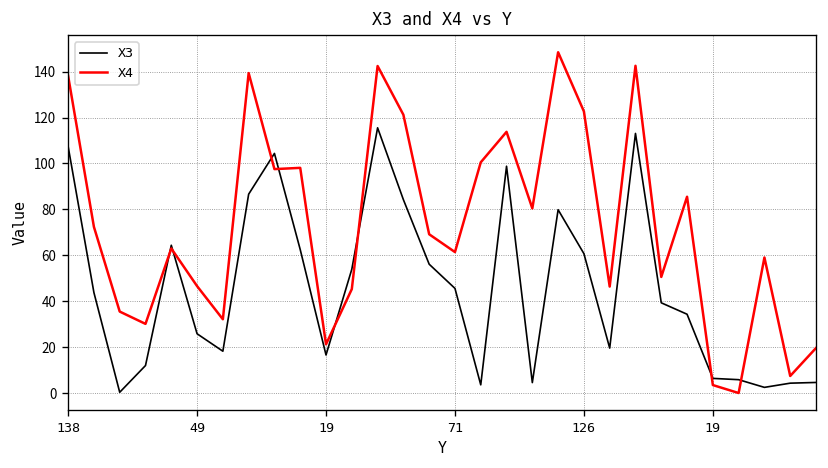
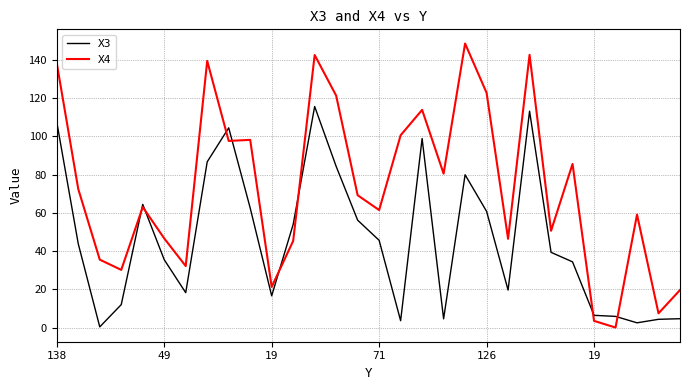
  {
    "X3": {
      "138": 107,
-     "49": 26,
+     "49": 36,
      "71": 46,
      "126": 61
    },
    "X4": {
      "138": 138,
      "49": 47,
      "71": 61,
      "126": 123
    }
  }
